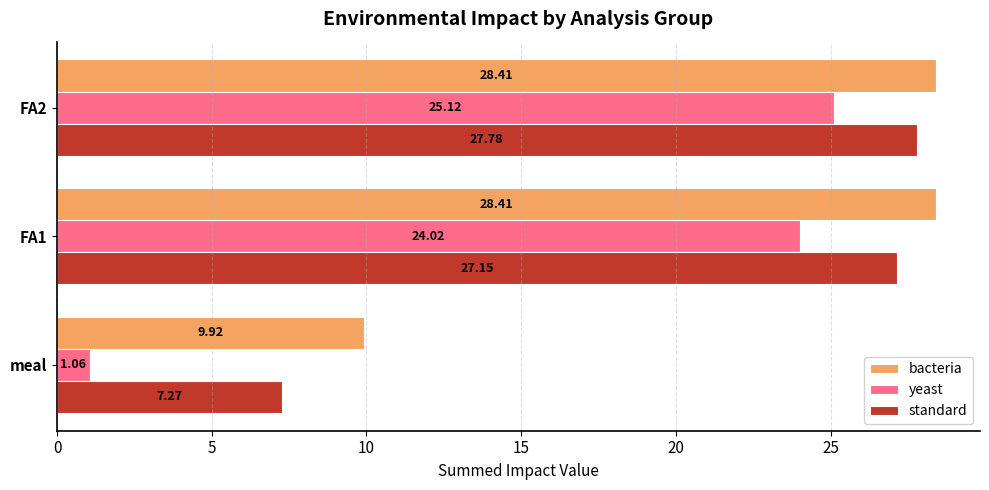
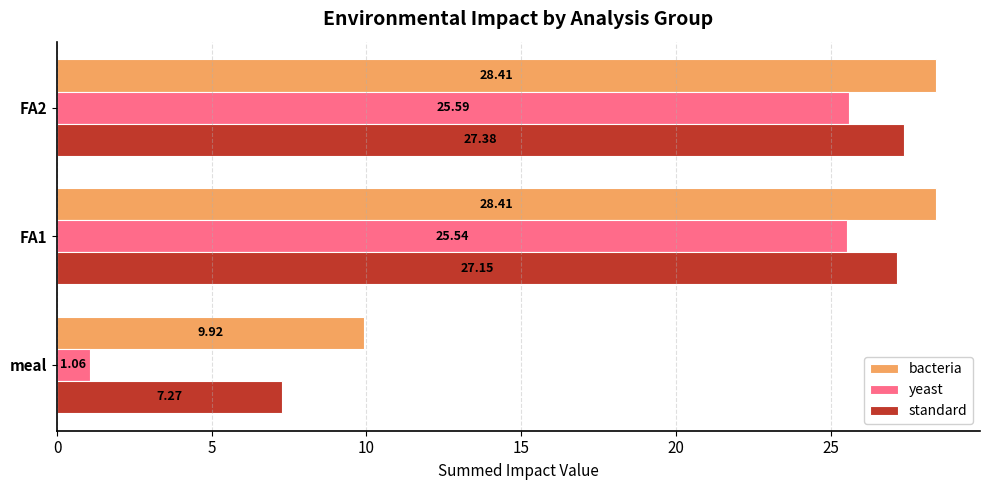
  {
    "bacteria": {
      "FA2": 28.41,
      "FA1": 28.41,
      "meal": 9.92
    },
    "yeast": {
-     "FA2": 25.12,
-     "FA1": 24.02,
+     "FA2": 25.59,
+     "FA1": 25.54,
      "meal": 1.06
    },
    "standard": {
-     "FA2": 27.78,
+     "FA2": 27.38,
      "FA1": 27.15,
      "meal": 7.27
    }
  }
